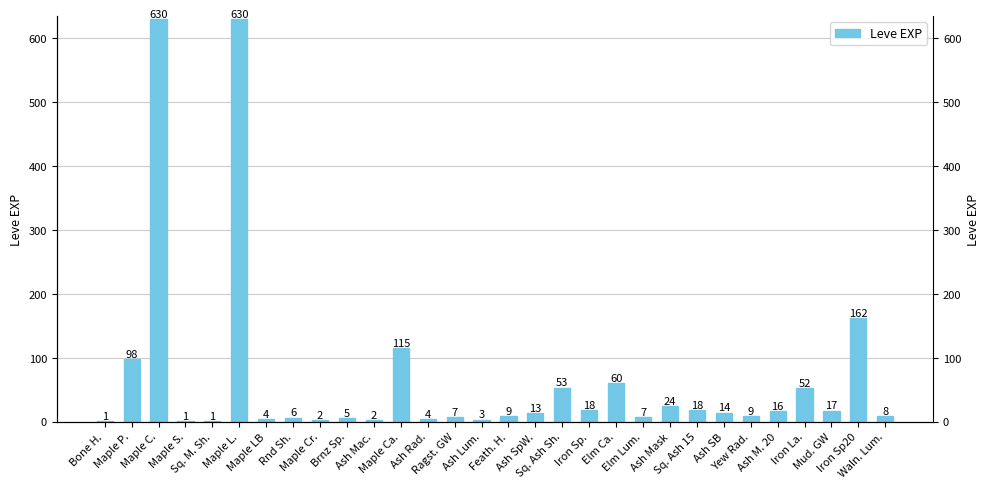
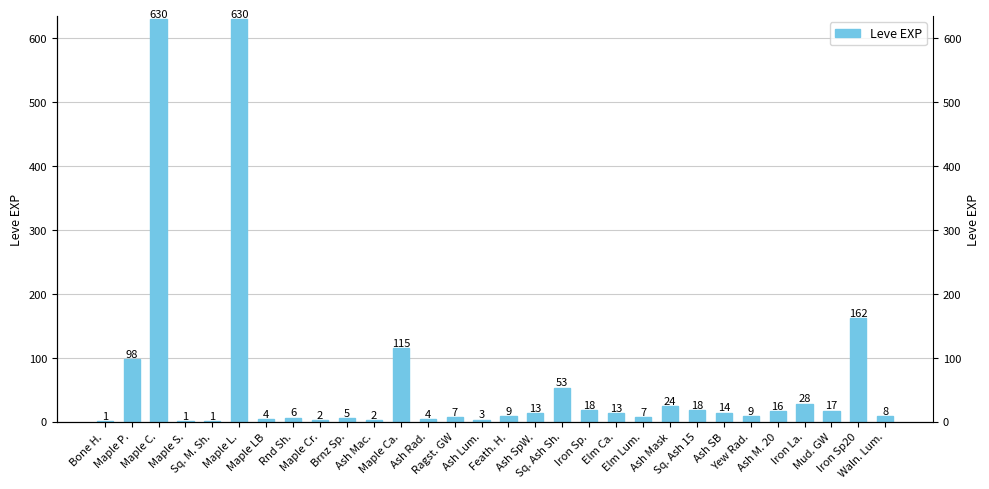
  {
    "Bone H.": 1,
    "Maple P.": 98,
    "Maple C.": 630,
    "Maple S.": 1,
    "Sq. M. Sh.": 1,
    "Maple L.": 630,
    "Maple LB": 4,
    "Rnd Sh.": 6,
    "Maple Cr.": 2,
    "Brnz Sp.": 5,
    "Ash Mac.": 2,
    "Maple Ca.": 115,
    "Ash Rad.": 4,
    "Ragst. GW": 7,
    "Ash Lum.": 3,
    "Feath. H.": 9,
    "Ash SpW.": 13,
    "Sq. Ash Sh.": 53,
    "Iron Sp.": 18,
-   "Elm Ca.": 60,
+   "Elm Ca.": 13,
    "Elm Lum.": 7,
    "Ash Mask": 24,
    "Sq. Ash 15": 18,
    "Ash SB": 14,
    "Yew Rad.": 9,
    "Ash M. 20": 16,
-   "Iron La.": 52,
+   "Iron La.": 28,
    "Mud. GW": 17,
    "Iron Sp20": 162,
    "Waln. Lum.": 8
  }
